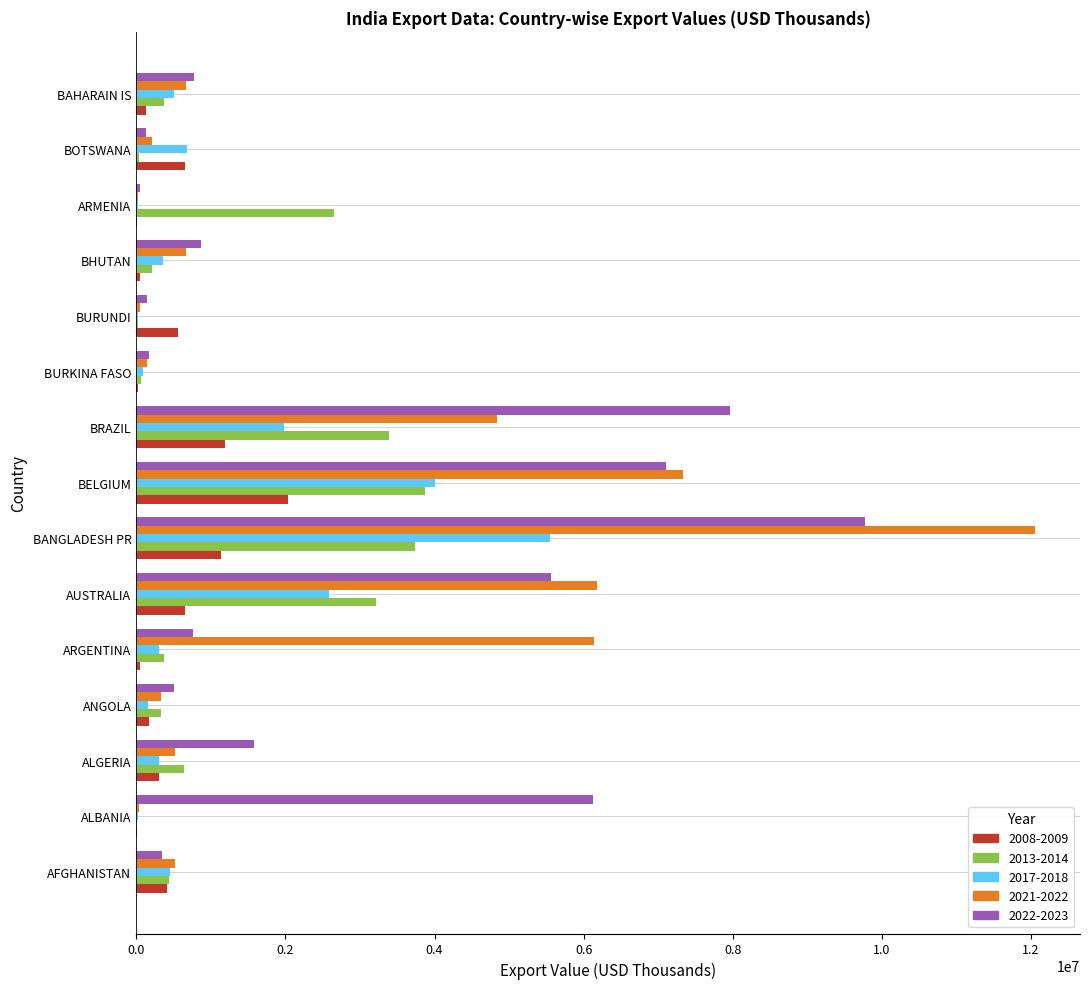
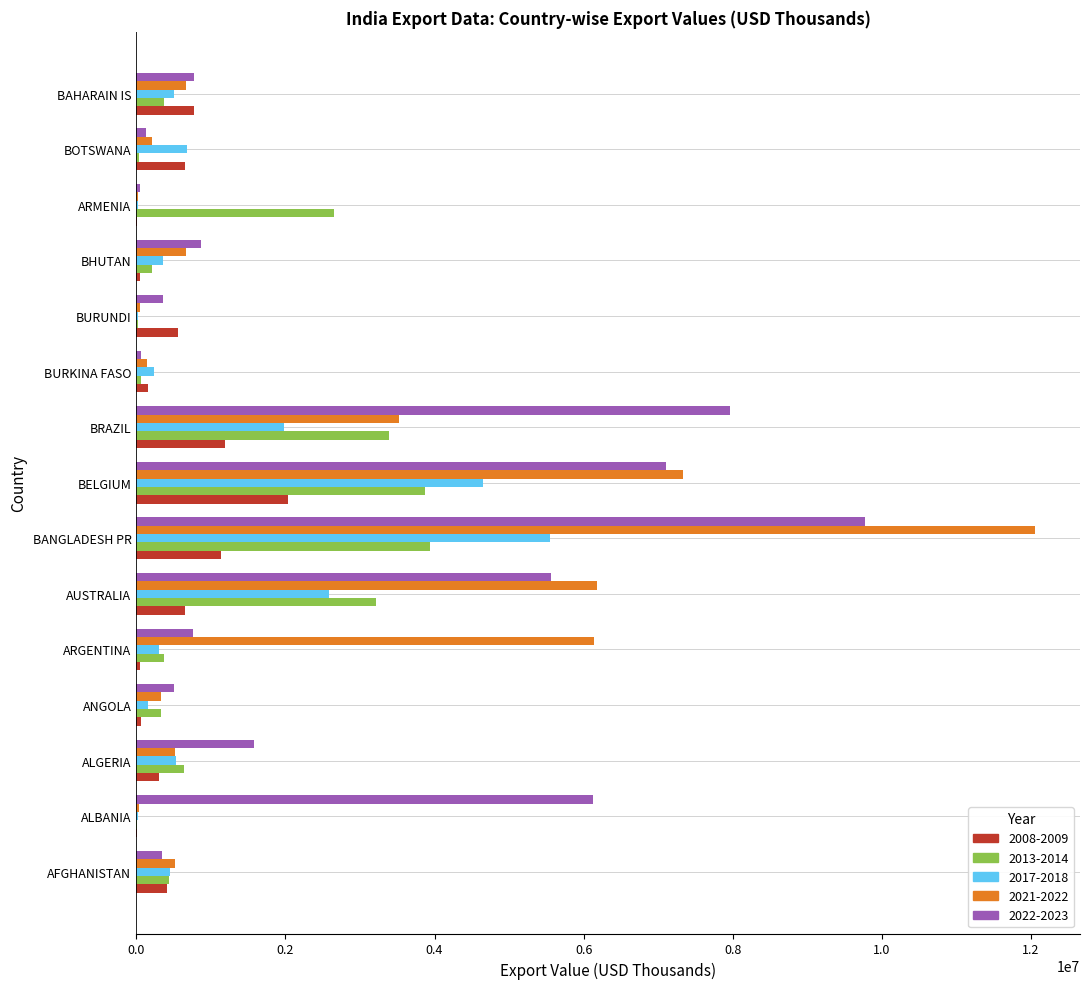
  {
    "2008-2009": {
-     "BAHARAIN IS": 100000,
+     "BAHARAIN IS": 800000,
      "BOTSWANA": 700000,
      "BHUTAN": 100000,
      "BURUNDI": 600000,
-     "BURKINA FASO": 0,
+     "BURKINA FASO": 200000,
      "BRAZIL": 1200000,
      "BELGIUM": 2000000,
      "BANGLADESH PR": 1100000,
      "AUSTRALIA": 700000,
      "ARGENTINA": 100000,
-     "ANGOLA": 200000,
+     "ANGOLA": 100000,
      "ALGERIA": 300000,
      "AFGHANISTAN": 400000
    },
    "2013-2014": {
      "BAHARAIN IS": 400000,
      "ARMENIA": 2700000,
      "BHUTAN": 200000,
      "BURKINA FASO": 100000,
      "BRAZIL": 3400000,
      "BELGIUM": 3900000,
-     "BANGLADESH PR": 3700000,
+     "BANGLADESH PR": 3900000,
      "AUSTRALIA": 3200000,
      "ARGENTINA": 400000,
      "ANGOLA": 300000,
      "ALGERIA": 600000,
      "AFGHANISTAN": 400000
    },
    "2017-2018": {
      "BAHARAIN IS": 500000,
      "BOTSWANA": 700000,
      "BHUTAN": 400000,
-     "BURKINA FASO": 100000,
+     "BURKINA FASO": 200000,
      "BRAZIL": 2000000,
-     "BELGIUM": 4000000,
+     "BELGIUM": 4700000,
      "BANGLADESH PR": 5600000,
      "AUSTRALIA": 2600000,
      "ARGENTINA": 300000,
      "ANGOLA": 200000,
-     "ALGERIA": 300000,
+     "ALGERIA": 500000,
      "AFGHANISTAN": 500000
    },
    "2021-2022": {
      "BAHARAIN IS": 700000,
      "BOTSWANA": 200000,
      "BHUTAN": 700000,
      "BURUNDI": 0,
      "BURKINA FASO": 100000,
-     "BRAZIL": 4800000,
+     "BRAZIL": 3500000,
      "BELGIUM": 7300000,
      "BANGLADESH PR": 12100000,
      "AUSTRALIA": 6200000,
      "ARGENTINA": 6100000,
      "ANGOLA": 300000,
      "ALGERIA": 500000,
      "ALBANIA": 0,
      "AFGHANISTAN": 500000
    },
    "2022-2023": {
      "BAHARAIN IS": 800000,
      "BOTSWANA": 100000,
      "ARMENIA": 0,
      "BHUTAN": 900000,
-     "BURUNDI": 100000,
-     "BURKINA FASO": 200000,
+     "BURUNDI": 400000,
+     "BURKINA FASO": 100000,
      "BRAZIL": 8000000,
      "BELGIUM": 7100000,
      "BANGLADESH PR": 9800000,
      "AUSTRALIA": 5600000,
      "ARGENTINA": 800000,
      "ANGOLA": 500000,
      "ALGERIA": 1600000,
      "ALBANIA": 6100000,
      "AFGHANISTAN": 300000
    }
  }
